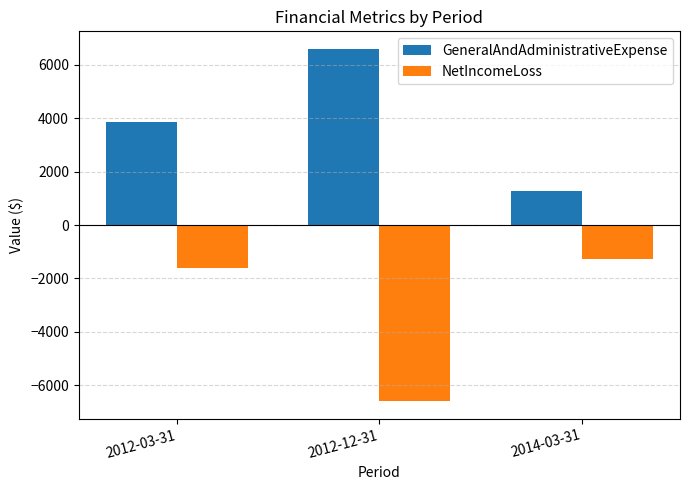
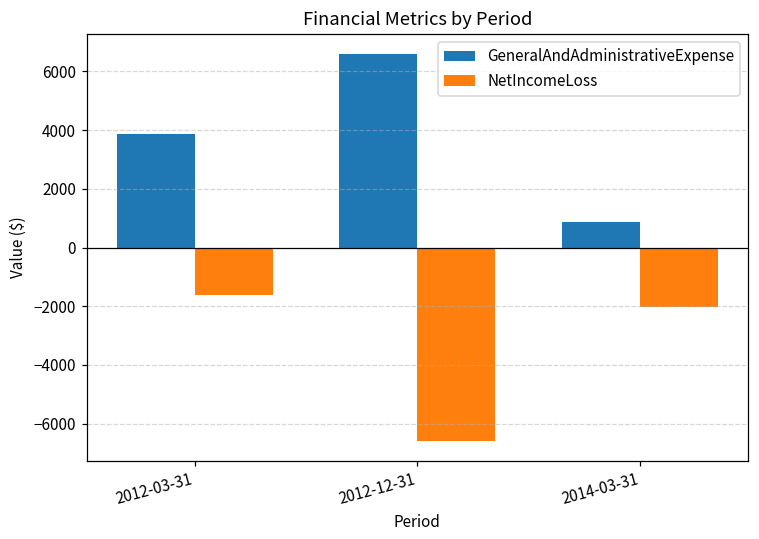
  {
    "GeneralAndAdministrativeExpense": {
      "2012-03-31": 3900,
      "2012-12-31": 6600,
-     "2014-03-31": 1300
+     "2014-03-31": 900
    },
    "NetIncomeLoss": {
      "2012-03-31": -1600,
      "2012-12-31": -6600,
-     "2014-03-31": -1300
+     "2014-03-31": -2000
    }
  }
